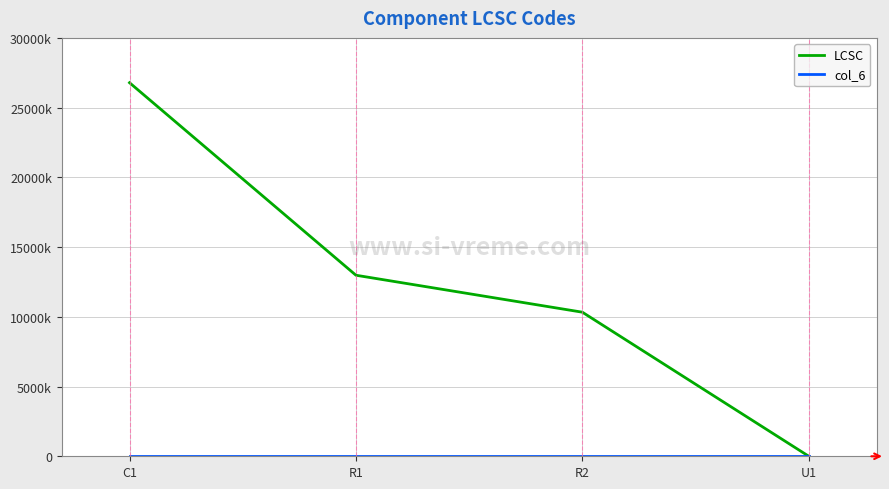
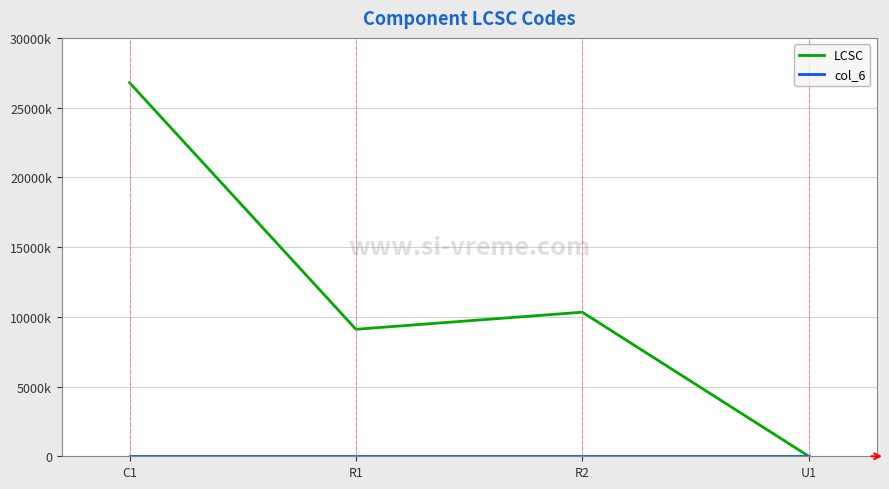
  {
    "LCSC": {
      "C1": 26800000,
-     "R1": 13000000,
+     "R1": 9100000,
      "R2": 10300000
    },
    "col_6": {
      "C1": 0,
      "R1": 0,
      "R2": 0
    }
  }
